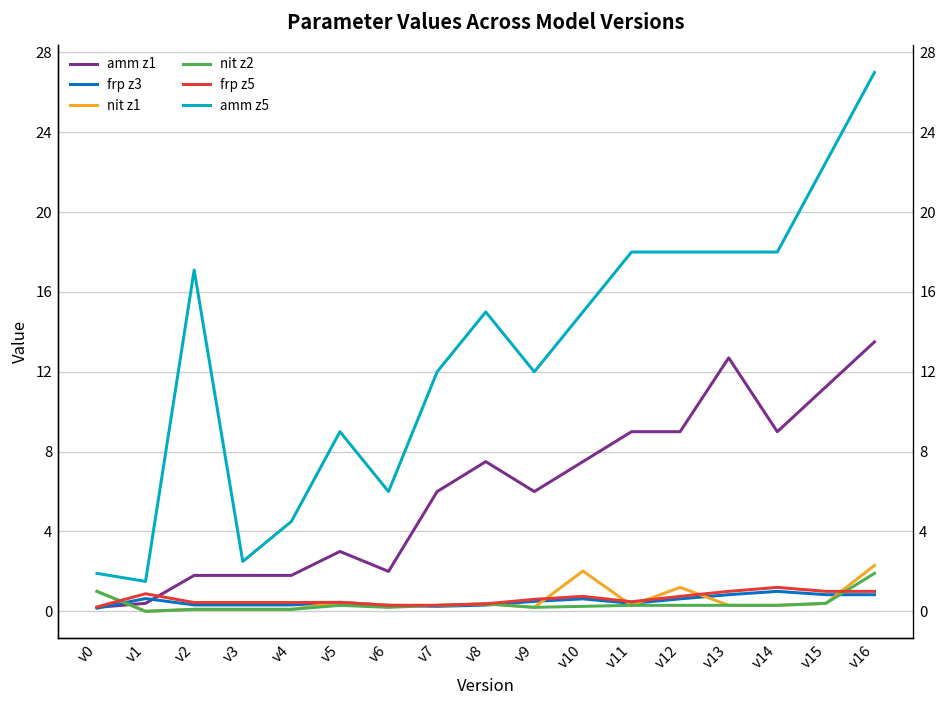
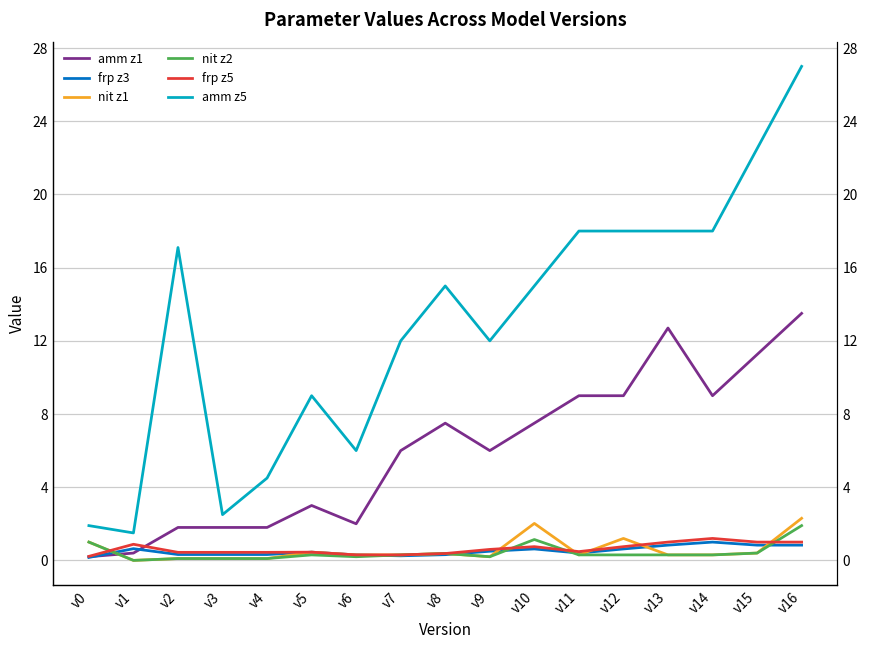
  {
    "amm z1": {
      "v1": 0.4,
      "v2": 1.8,
      "v3": 1.8,
      "v4": 1.8,
      "v5": 3.0,
      "v6": 2.0,
      "v7": 6.0,
      "v8": 7.5,
      "v9": 6.0,
      "v10": 7.5,
      "v11": 9.0,
      "v12": 9.0,
      "v13": 12.7,
      "v14": 9.0,
      "v15": 11.3,
      "v16": 13.5
    },
    "nit z1": {
      "v10": 2.0,
      "v12": 1.2,
      "v16": 2.3
    },
    "nit z2": {
-     "v10": 0.3,
+     "v10": 1.1,
      "v12": 0.3,
      "v16": 1.9
    },
    "frp z5": {
      "v1": 0.9,
      "v13": 1.0,
      "v14": 1.2,
      "v15": 1.0,
      "v16": 1.0
    }
  }
